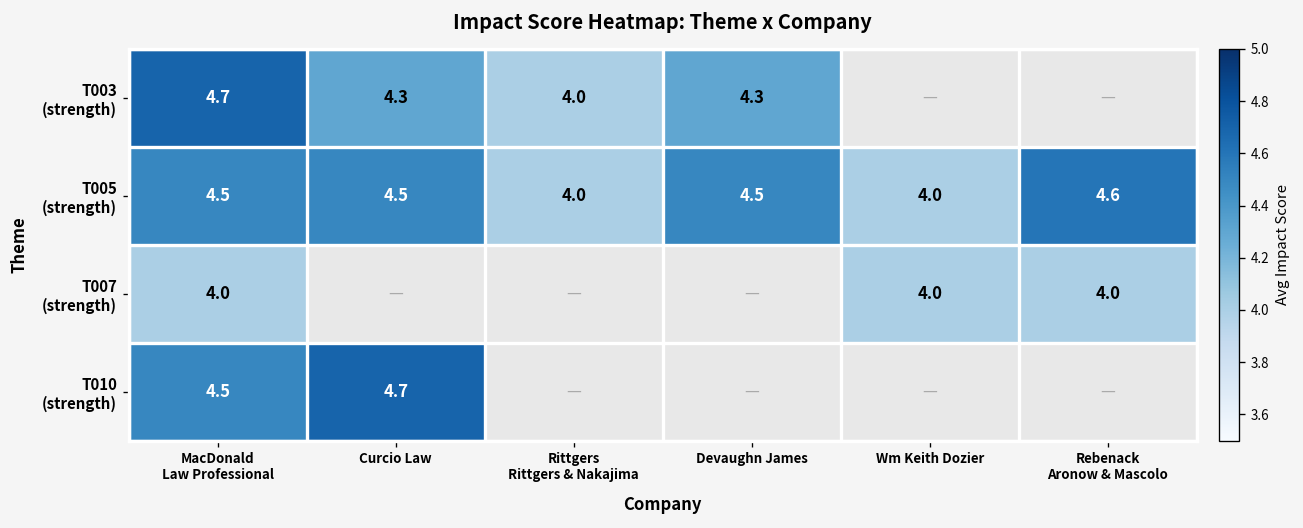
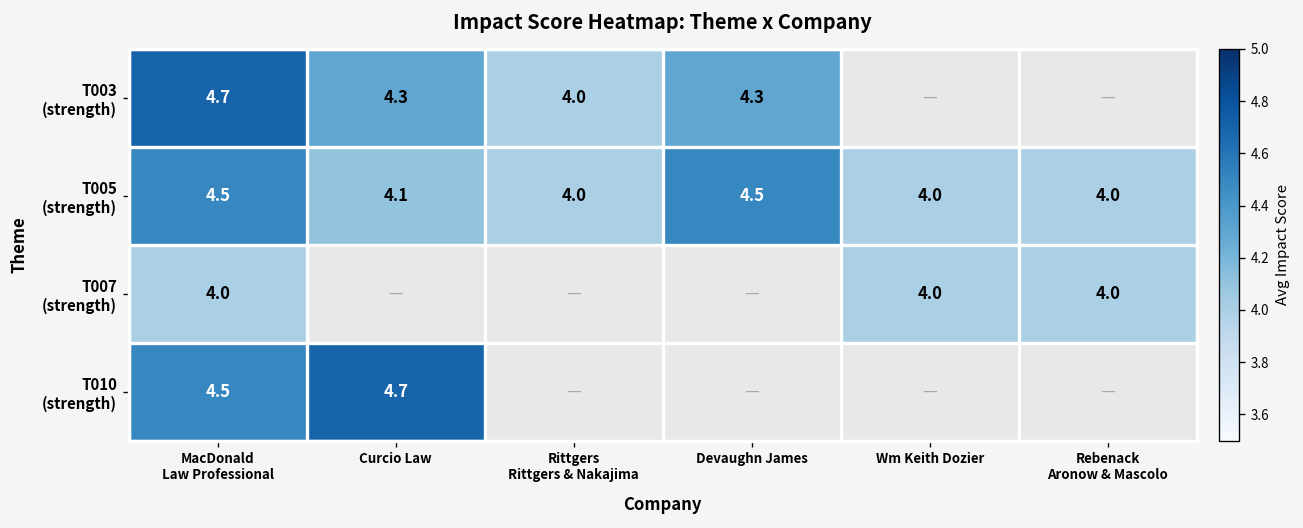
  {
    "T003 (strength)": {
      "MacDonald Law Professional": 4.7,
      "Curcio Law": 4.3,
      "Rittgers Rittgers & Nakajima": 4.0,
      "Devaughn James": 4.3
    },
    "T005 (strength)": {
      "MacDonald Law Professional": 4.5,
-     "Curcio Law": 4.5,
+     "Curcio Law": 4.1,
      "Rittgers Rittgers & Nakajima": 4.0,
      "Devaughn James": 4.5,
      "Wm Keith Dozier": 4.0,
-     "Rebenack Aronow & Mascolo": 4.6
+     "Rebenack Aronow & Mascolo": 4.0
    },
    "T007 (strength)": {
      "MacDonald Law Professional": 4.0,
      "Wm Keith Dozier": 4.0,
      "Rebenack Aronow & Mascolo": 4.0
    },
    "T010 (strength)": {
      "MacDonald Law Professional": 4.5,
      "Curcio Law": 4.7
    }
  }
